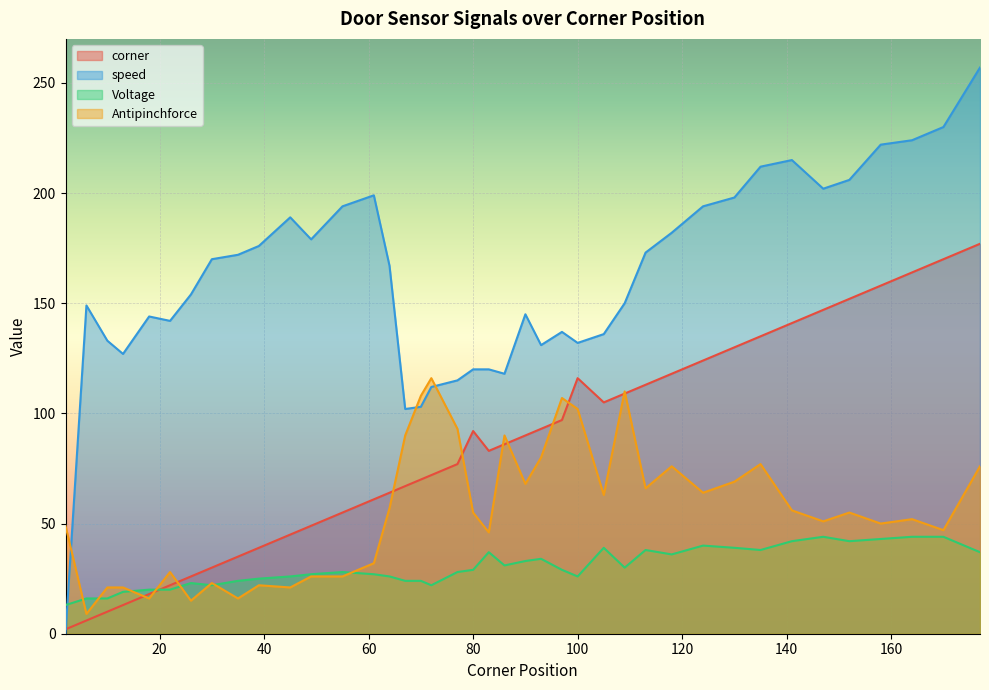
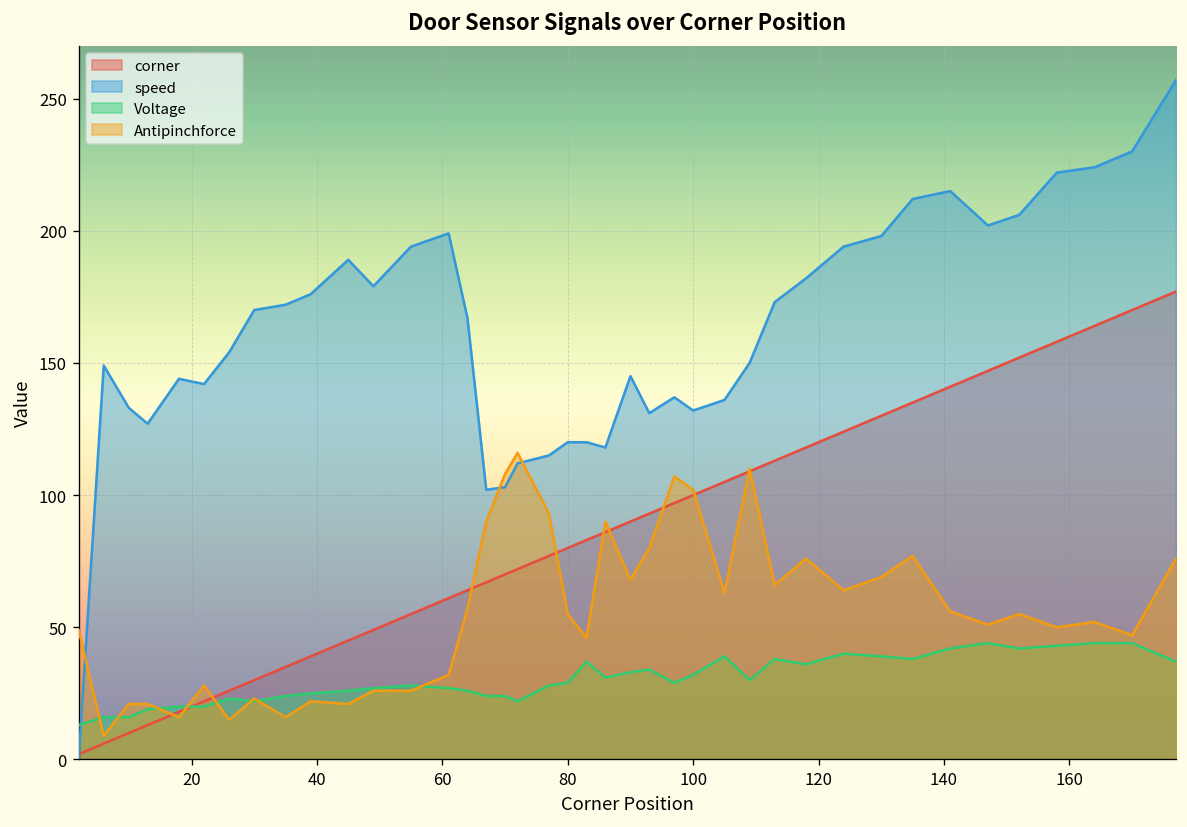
  {
    "corner": {
-     "80": 92,
-     "100": 116
+     "80": 80,
+     "100": 100
    },
    "speed": {
      "80": 120,
      "100": 132
    },
    "Voltage": {
      "80": 29,
-     "100": 26
+     "100": 32
    },
    "Antipinchforce": {
      "80": 55,
      "100": 102
    }
  }
